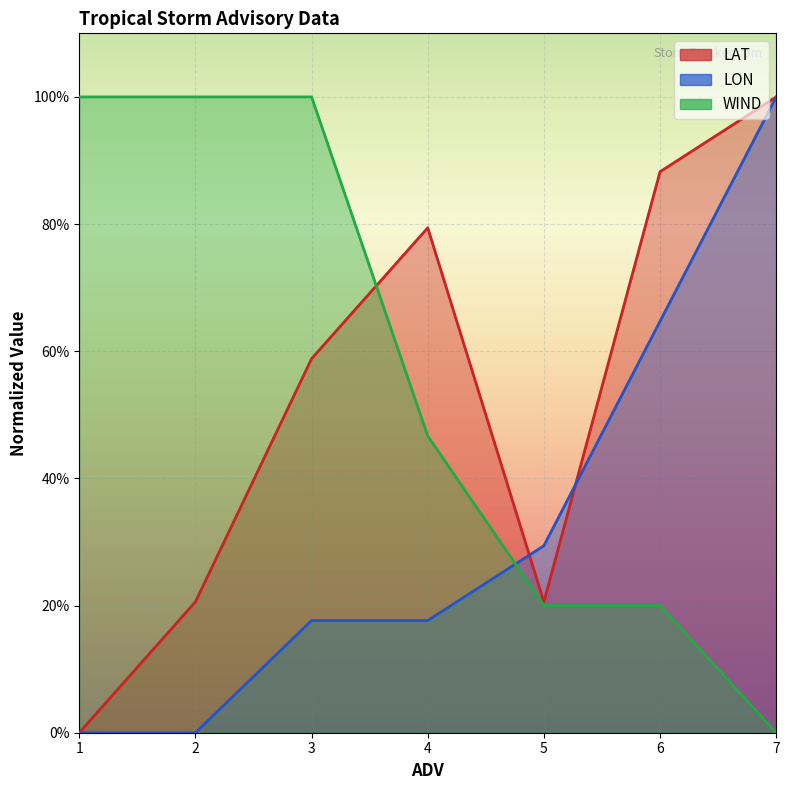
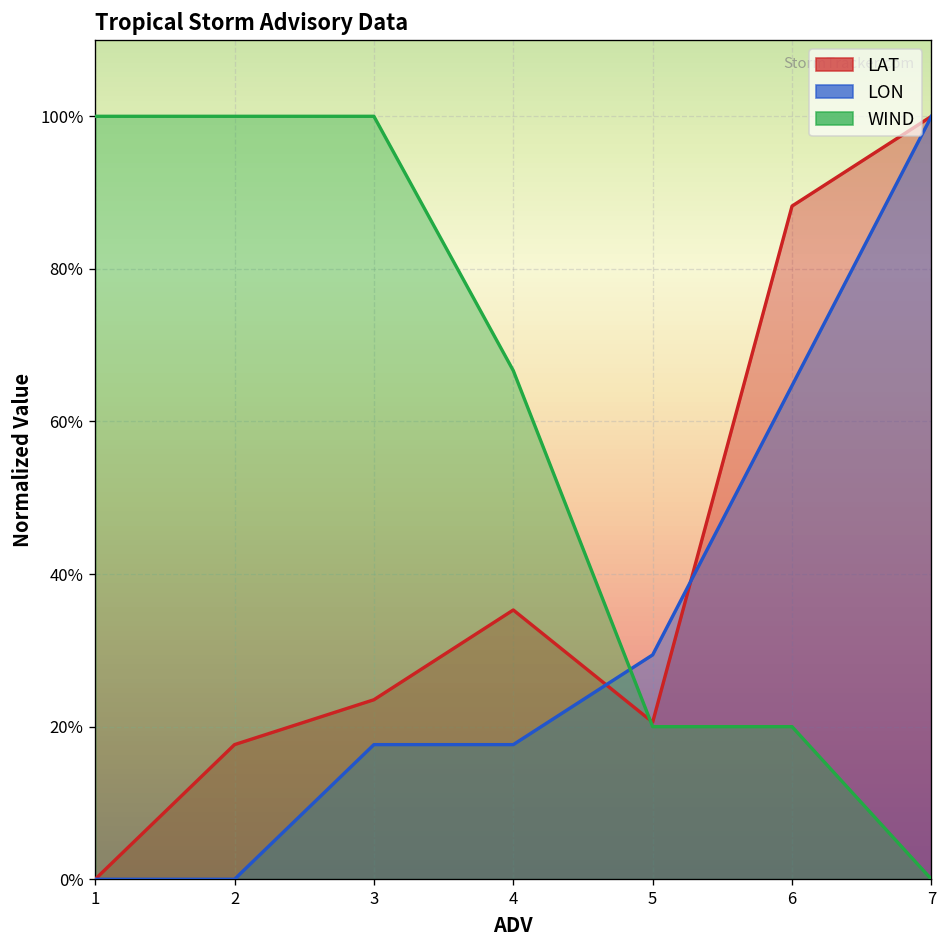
  {
    "LAT": {
-     "2": "21%",
-     "3": "59%",
-     "4": "79%",
+     "2": "18%",
+     "3": "24%",
+     "4": "35%",
      "5": "21%",
      "6": "88%"
    },
    "LON": {
      "2": "0%",
      "3": "18%",
      "4": "18%",
      "5": "29%",
      "6": "65%"
    },
    "WIND": {
      "1": "100%",
      "2": "100%",
      "3": "100%",
-     "4": "47%",
+     "4": "67%",
      "5": "20%",
      "6": "20%",
      "7": "0%"
    }
  }
